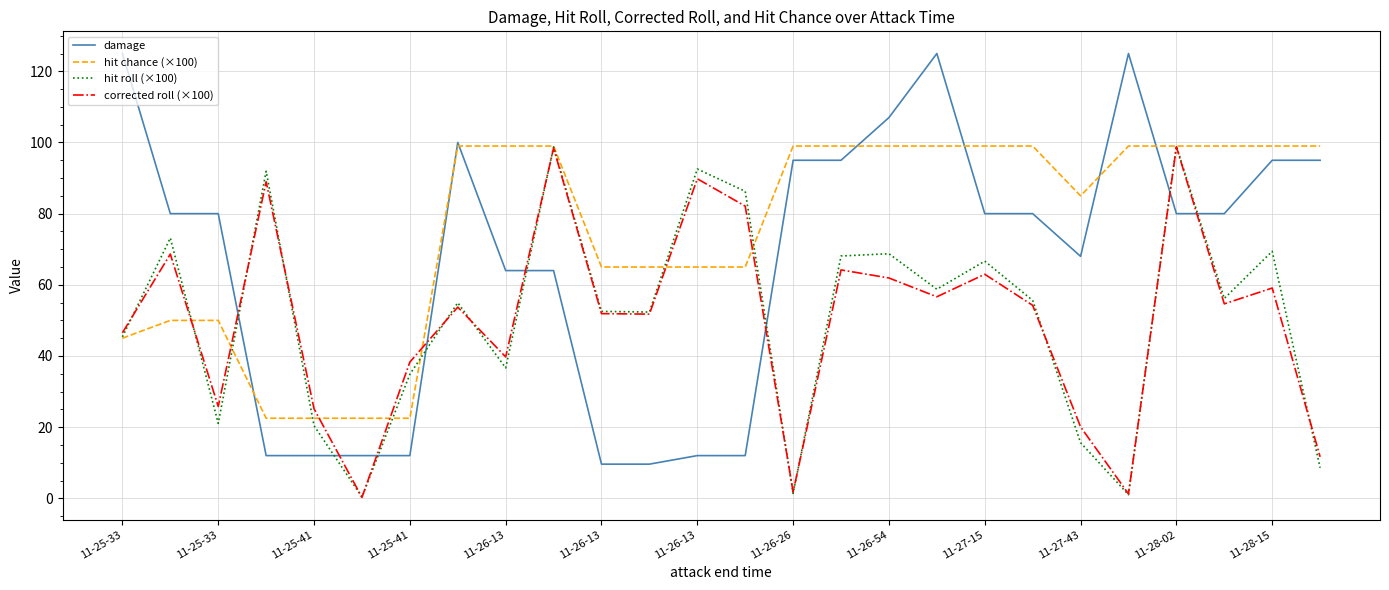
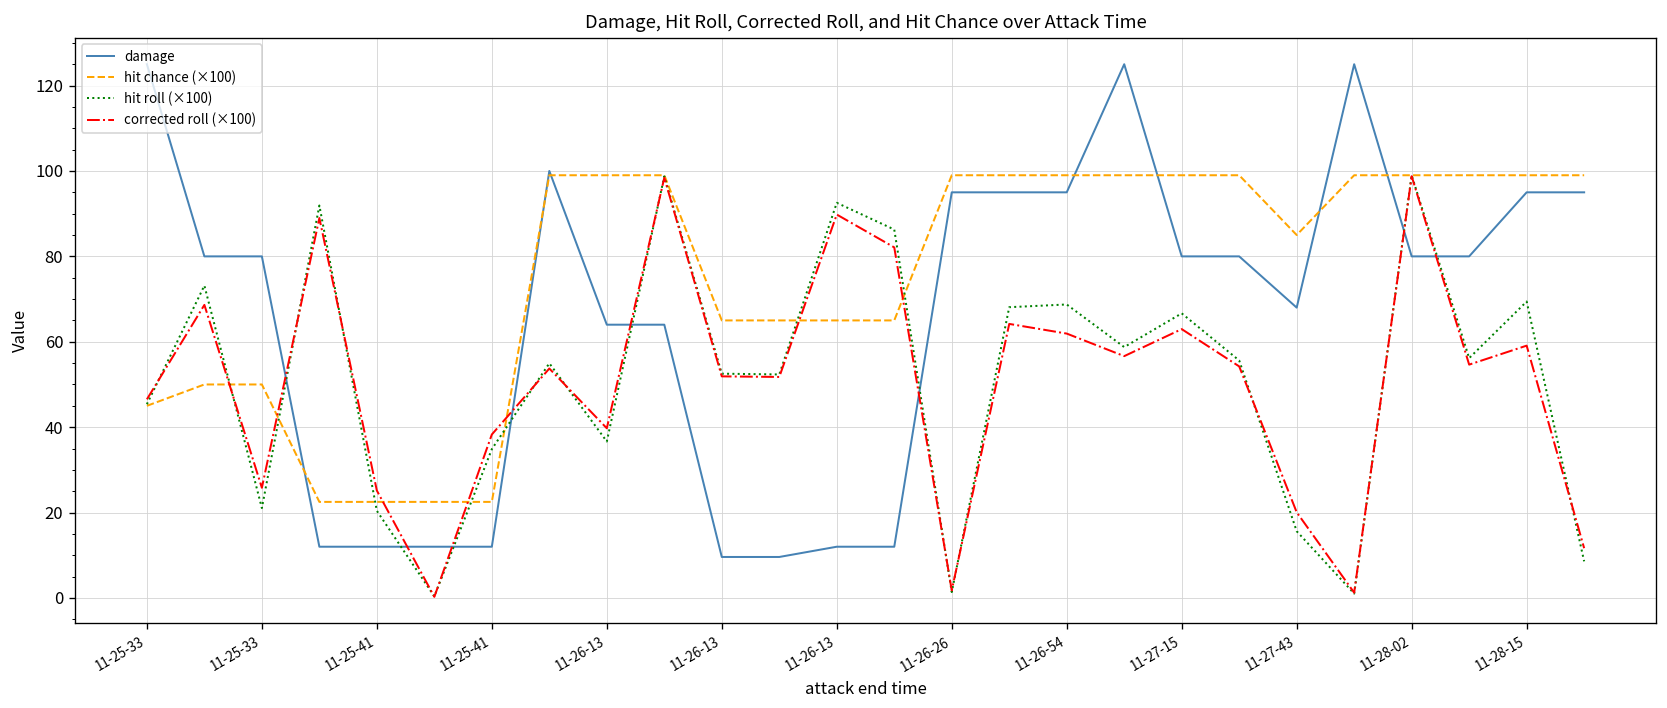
  {
    "damage": {
      "11-26-26": 95,
-     "11-26-54": 107,
+     "11-26-54": 95,
      "11-27-43": 68,
      "11-28-15": 95
    },
    "hit chance (×100)": {
      "11-26-26": 99,
      "11-26-54": 99,
      "11-27-43": 85,
      "11-28-15": 99
    },
    "hit roll (×100)": {
      "11-26-54": 69,
      "11-27-43": 16,
      "11-28-15": 69
    },
    "corrected roll (×100)": {
      "11-26-54": 62,
      "11-27-43": 20,
      "11-28-15": 59
    }
  }
